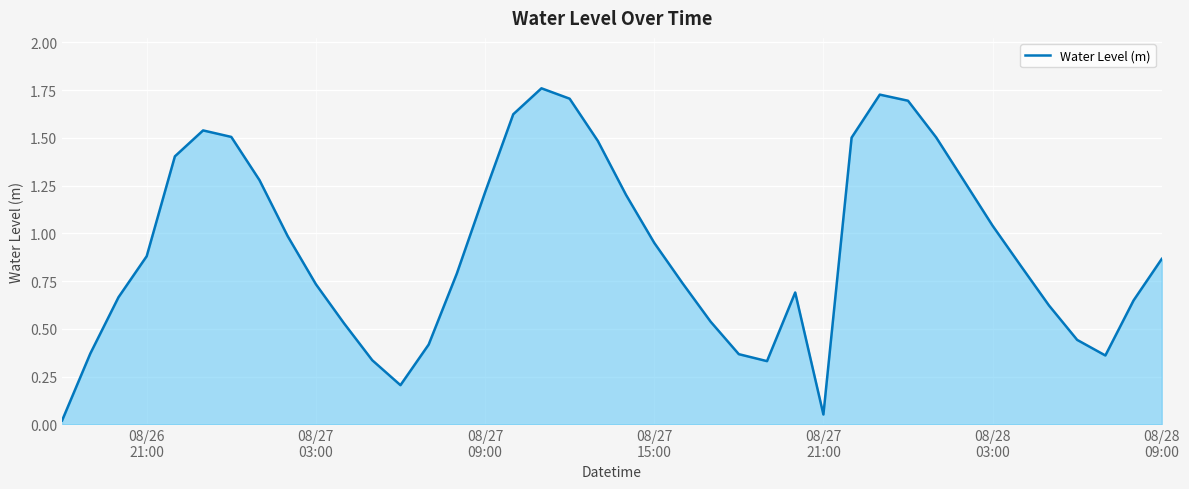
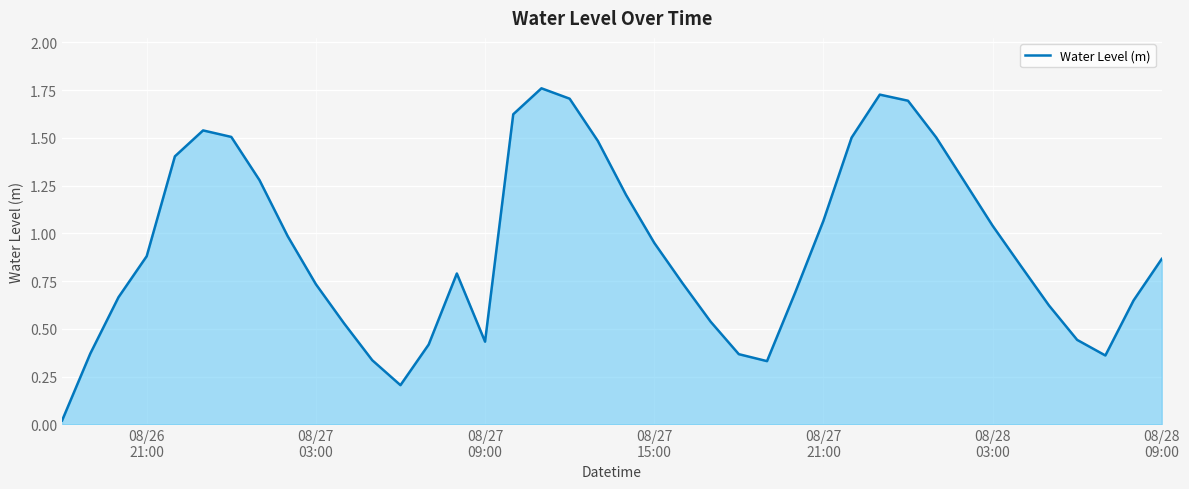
  {
    "08/26 21:00": 0.88,
    "08/27 03:00": 0.73,
-   "08/27 09:00": 1.22,
+   "08/27 09:00": 0.43,
    "08/27 15:00": 0.95,
-   "08/27 21:00": 0.05,
+   "08/27 21:00": 1.07,
    "08/28 03:00": 1.04,
    "08/28 09:00": 0.87
  }
